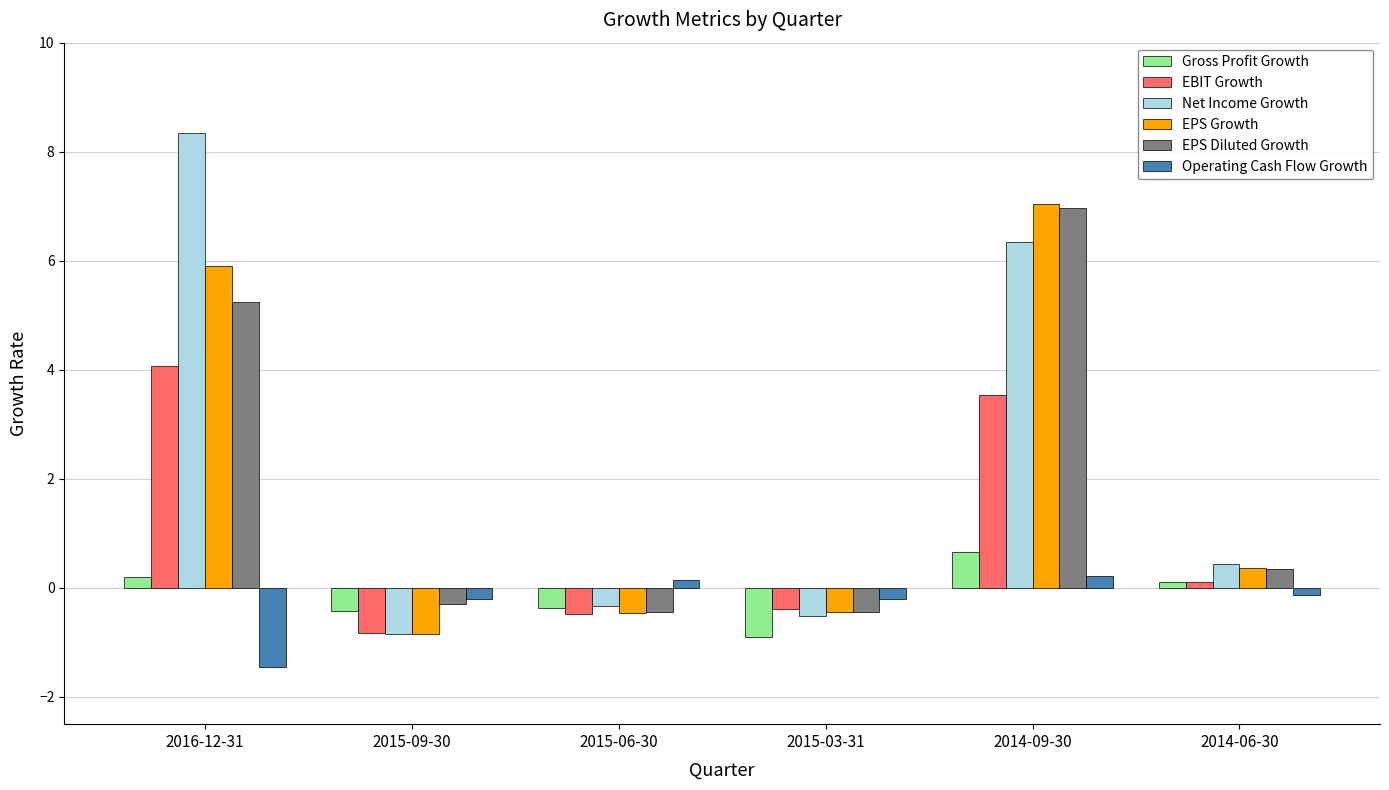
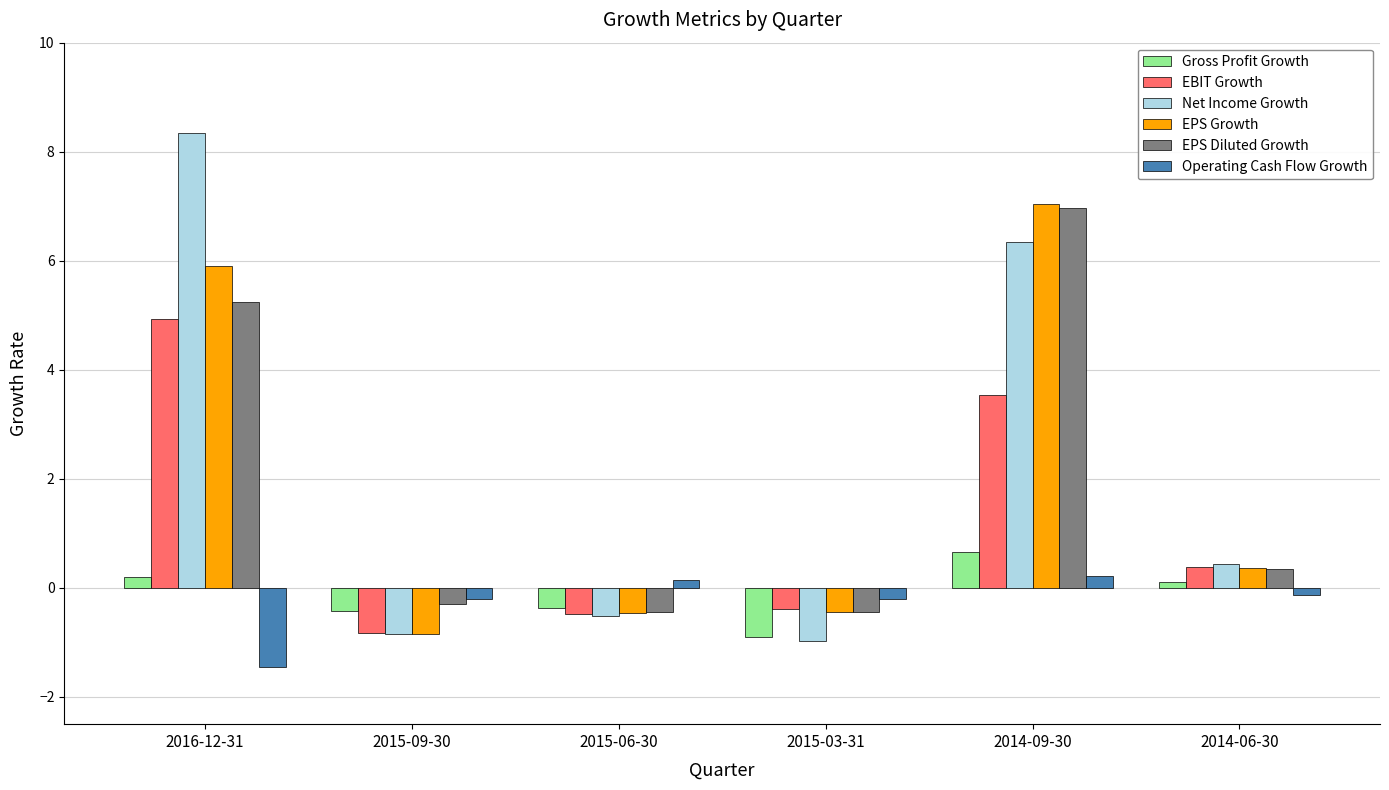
  {
    "Gross Profit Growth": {
      "2016-12-31": 0.2,
      "2015-09-30": -0.4,
      "2015-06-30": -0.4,
      "2015-03-31": -0.9,
      "2014-09-30": 0.6,
      "2014-06-30": 0.1
    },
    "EBIT Growth": {
-     "2016-12-31": 4.1,
+     "2016-12-31": 4.9,
      "2015-09-30": -0.8,
      "2015-06-30": -0.5,
      "2015-03-31": -0.4,
      "2014-09-30": 3.5,
-     "2014-06-30": 0.1
+     "2014-06-30": 0.4
    },
    "Net Income Growth": {
      "2016-12-31": 8.3,
      "2015-09-30": -0.8,
-     "2015-06-30": -0.3,
-     "2015-03-31": -0.5,
+     "2015-06-30": -0.5,
+     "2015-03-31": -1.0,
      "2014-09-30": 6.3,
      "2014-06-30": 0.4
    },
    "EPS Growth": {
      "2016-12-31": 5.9,
      "2015-09-30": -0.8,
      "2015-06-30": -0.5,
      "2015-03-31": -0.5,
      "2014-09-30": 7.0,
      "2014-06-30": 0.4
    },
    "EPS Diluted Growth": {
      "2016-12-31": 5.3,
      "2015-09-30": -0.3,
      "2015-06-30": -0.4,
      "2015-03-31": -0.5,
      "2014-09-30": 7.0,
      "2014-06-30": 0.3
    },
    "Operating Cash Flow Growth": {
      "2016-12-31": -1.4,
      "2015-09-30": -0.2,
      "2015-06-30": 0.1,
      "2015-03-31": -0.2,
      "2014-09-30": 0.2,
      "2014-06-30": -0.1
    }
  }
